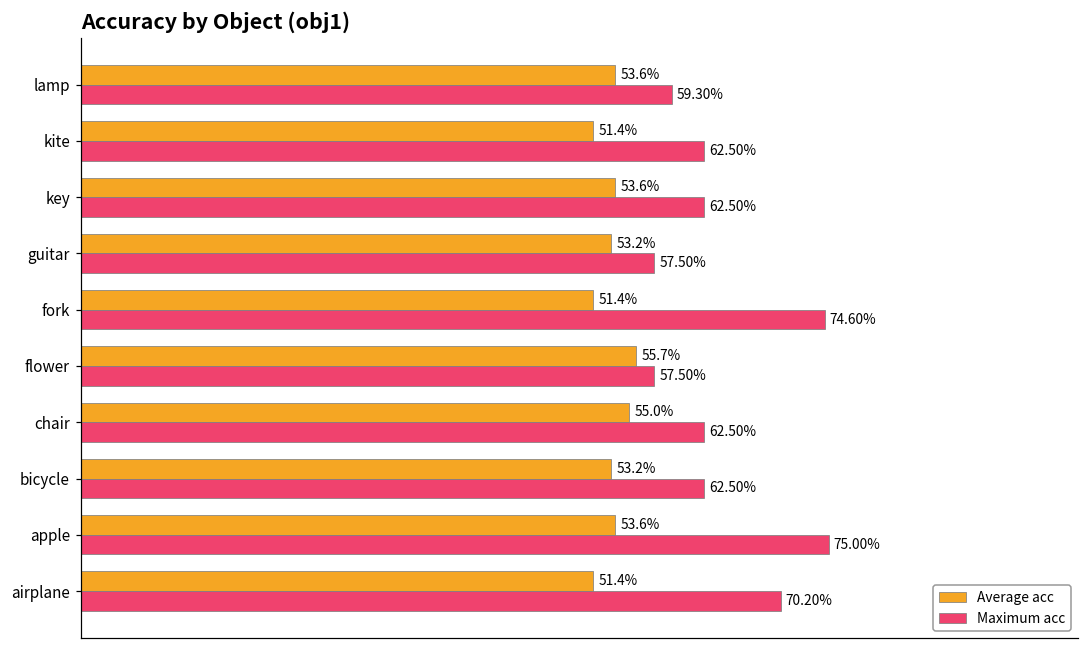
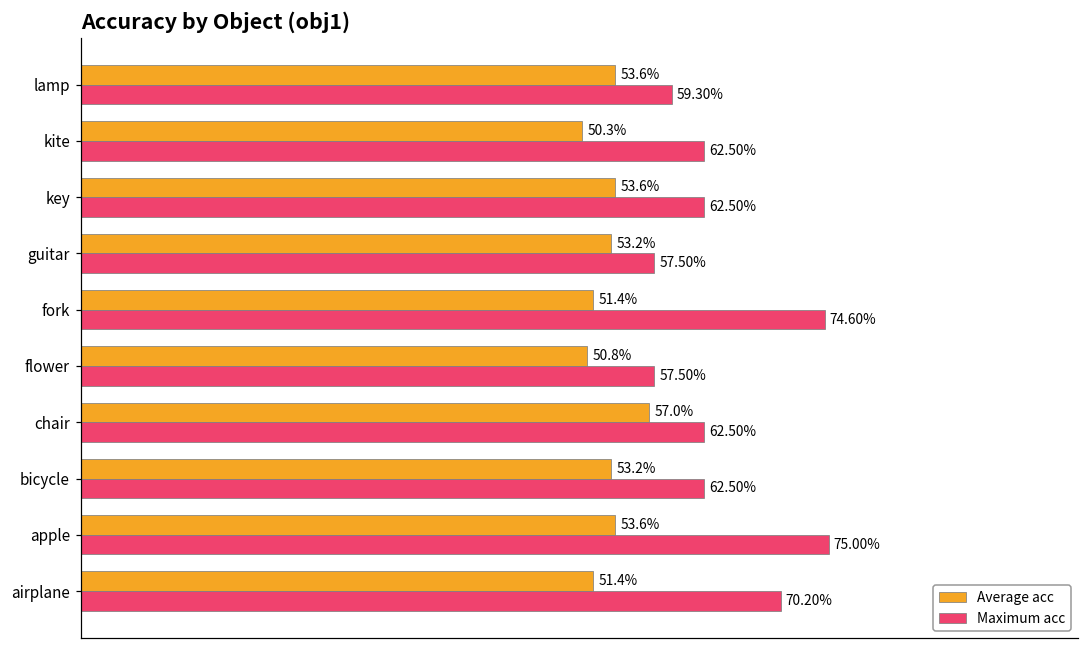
  {
    "Average acc": {
      "lamp": "53.6%",
-     "kite": "51.4%",
+     "kite": "50.3%",
      "key": "53.6%",
      "guitar": "53.2%",
      "fork": "51.4%",
-     "flower": "55.7%",
-     "chair": "55.0%",
+     "flower": "50.8%",
+     "chair": "57.0%",
      "bicycle": "53.2%",
      "apple": "53.6%",
      "airplane": "51.4%"
    },
    "Maximum acc": {
      "lamp": "59.30%",
      "kite": "62.50%",
      "key": "62.50%",
      "guitar": "57.50%",
      "fork": "74.60%",
      "flower": "57.50%",
      "chair": "62.50%",
      "bicycle": "62.50%",
      "apple": "75.00%",
      "airplane": "70.20%"
    }
  }
